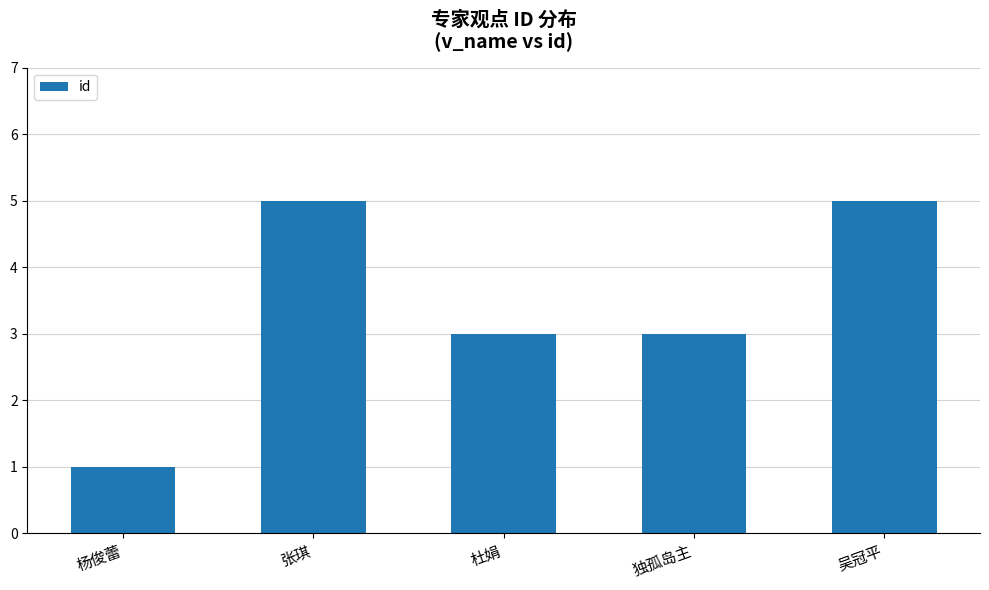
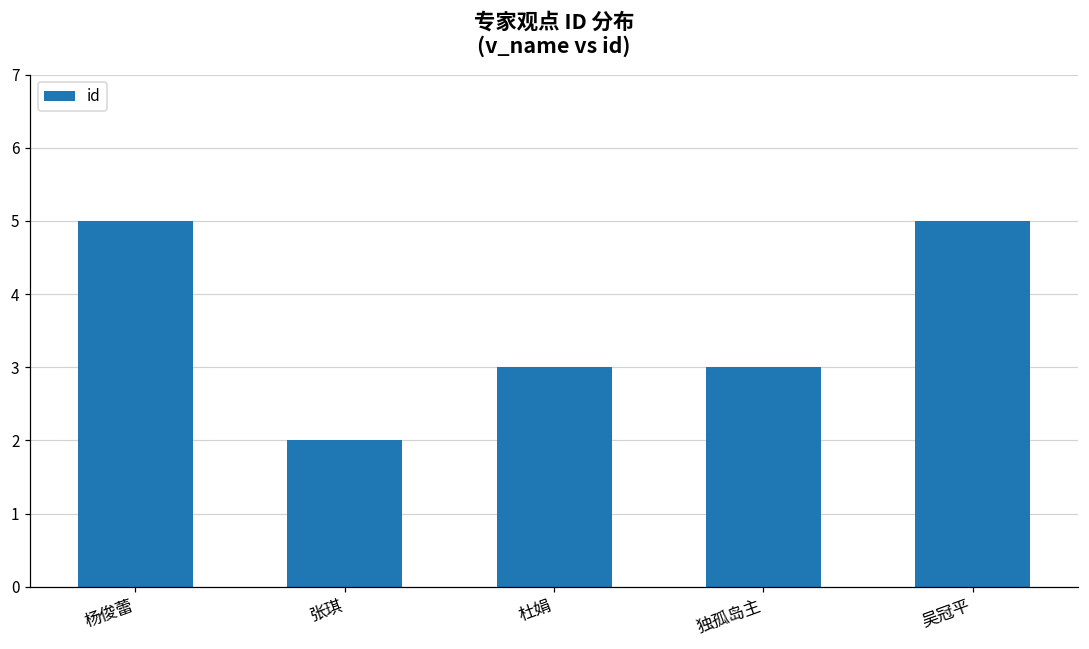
  {
-   "杨俊蕾": 1,
-   "张琪": 5,
+   "杨俊蕾": 5,
+   "张琪": 2,
    "杜娟": 3,
    "独孤岛主": 3,
    "吴冠平": 5
  }
